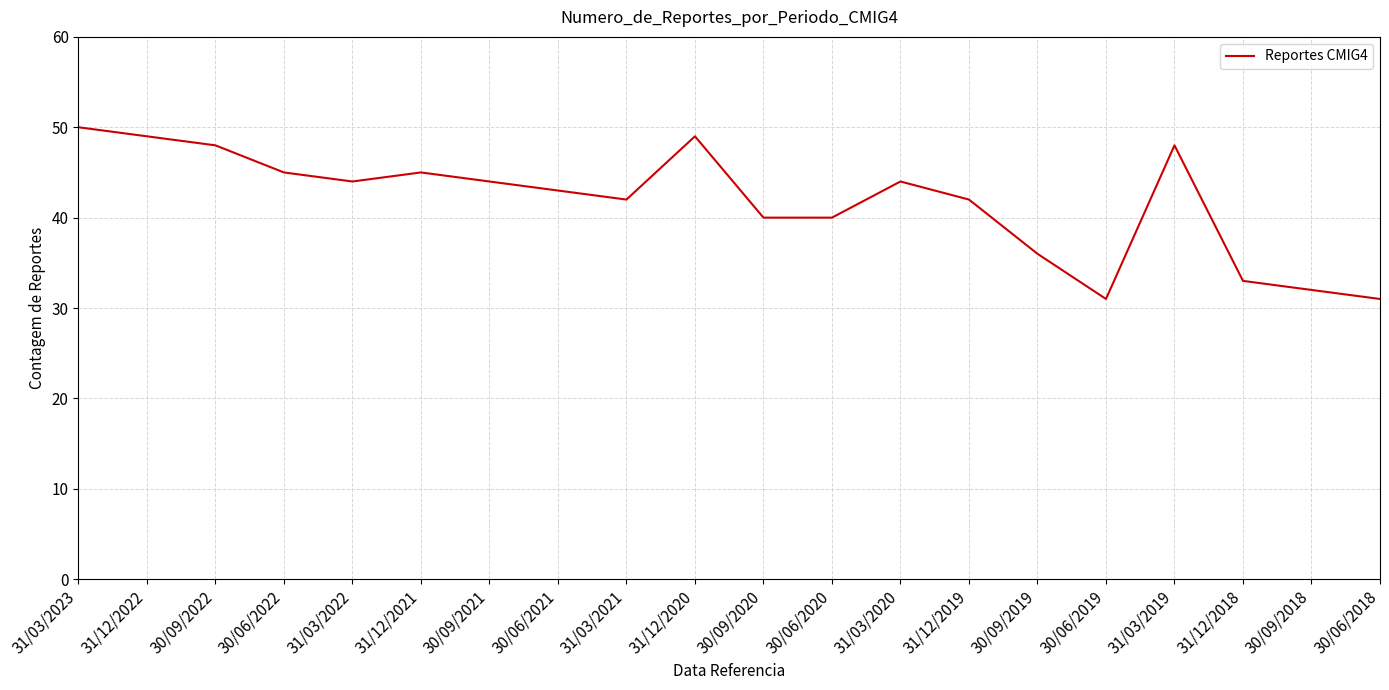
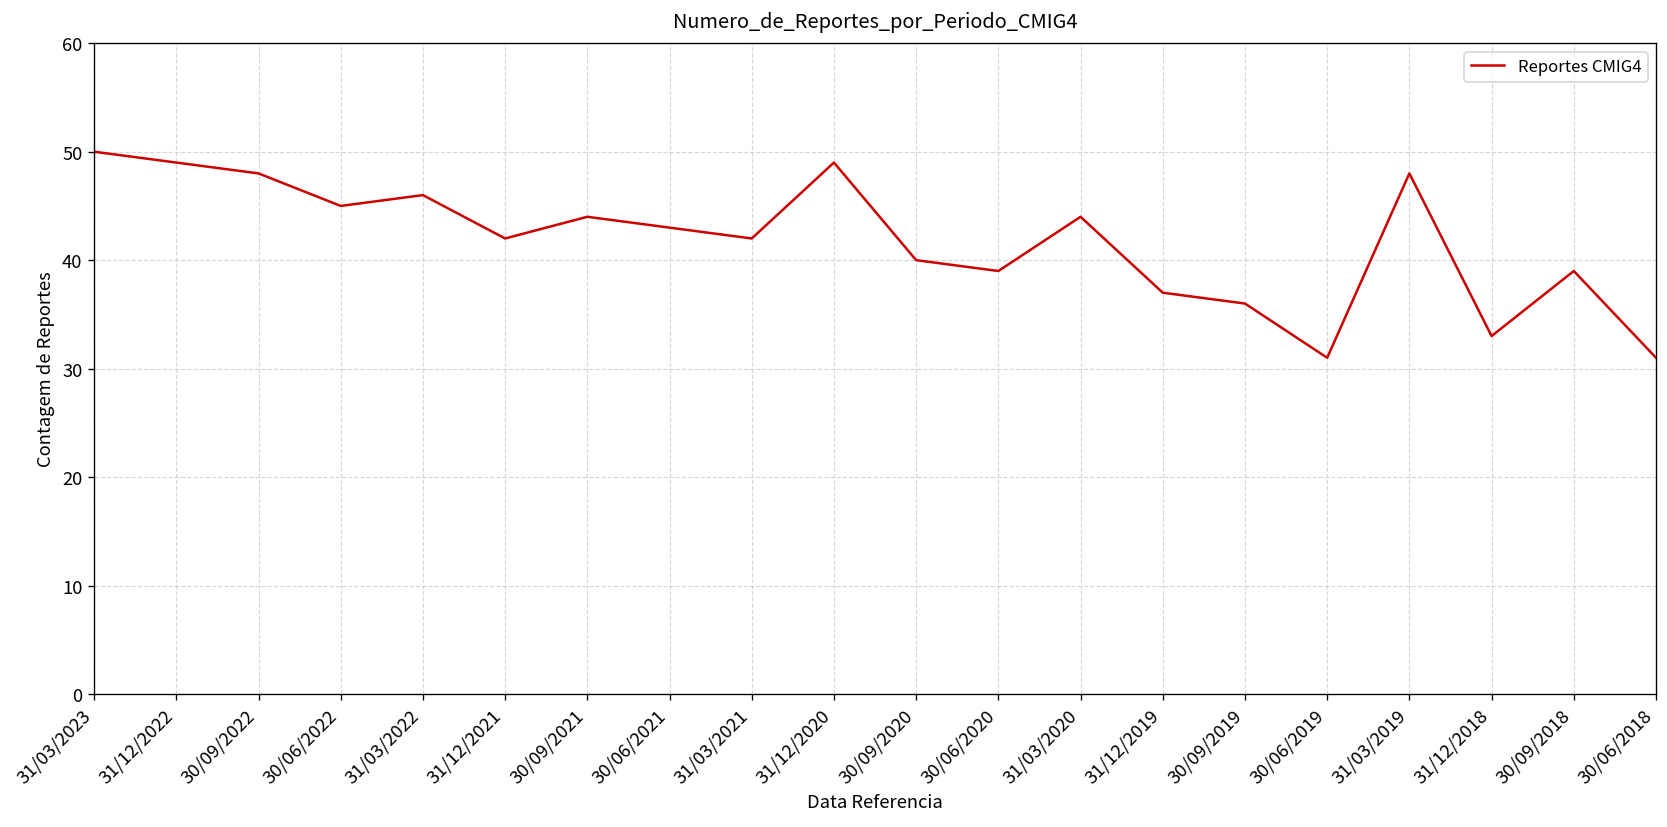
  {
    "31/03/2023": 50,
    "31/12/2022": 49,
    "30/09/2022": 48,
    "30/06/2022": 45,
-   "31/03/2022": 44,
-   "31/12/2021": 45,
+   "31/03/2022": 46,
+   "31/12/2021": 42,
    "30/09/2021": 44,
    "30/06/2021": 43,
    "31/03/2021": 42,
    "31/12/2020": 49,
    "30/09/2020": 40,
-   "30/06/2020": 40,
+   "30/06/2020": 39,
    "31/03/2020": 44,
-   "31/12/2019": 42,
+   "31/12/2019": 37,
    "30/09/2019": 36,
    "30/06/2019": 31,
    "31/03/2019": 48,
    "31/12/2018": 33,
-   "30/09/2018": 32,
+   "30/09/2018": 39,
    "30/06/2018": 31
  }
